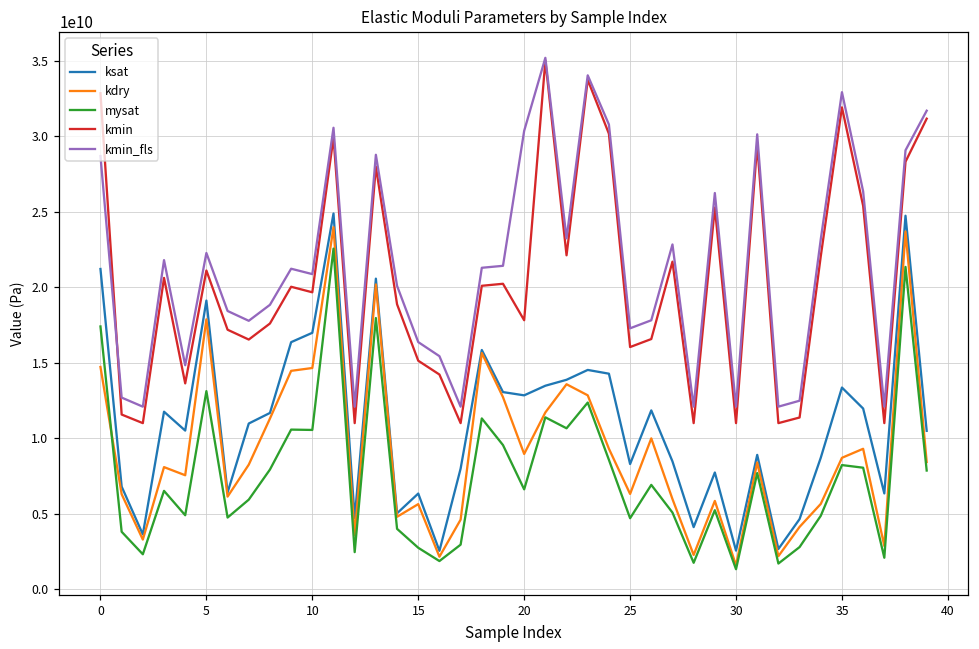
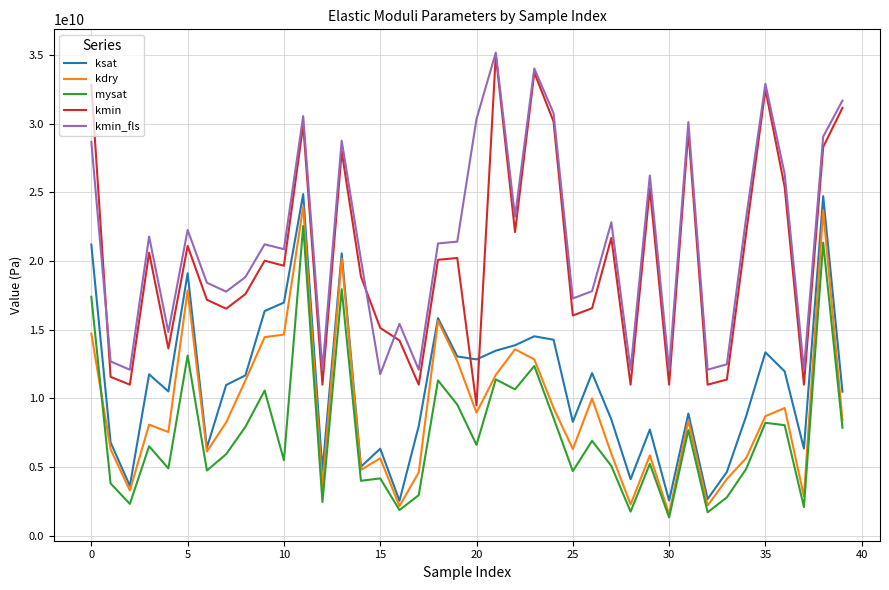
  {
    "ksat": {
      "0": 21200000000,
      "5": 19100000000,
      "10": 17000000000,
      "15": 6300000000,
      "20": 12800000000,
      "25": 8300000000,
      "30": 2600000000,
      "35": 13400000000
    },
    "kdry": {
      "0": 14700000000,
      "5": 17900000000,
      "10": 14600000000,
      "15": 5600000000,
      "20": 9000000000,
      "25": 6300000000,
      "30": 1600000000,
      "35": 8700000000
    },
    "mysat": {
      "0": 17400000000,
      "5": 13100000000,
-     "10": 10500000000,
-     "15": 2800000000,
+     "10": 5500000000,
+     "15": 4200000000,
      "20": 6600000000,
      "25": 4700000000,
      "30": 1300000000,
      "35": 8200000000
    },
    "kmin": {
      "5": 21100000000,
      "10": 19700000000,
      "15": 15100000000,
-     "20": 17800000000,
+     "20": 9500000000,
      "25": 16000000000,
      "30": 11000000000,
-     "35": 31900000000
+     "35": 32500000000
    },
    "kmin_fls": {
      "0": 28700000000,
      "5": 22300000000,
      "10": 20900000000,
-     "15": 16400000000,
+     "15": 11800000000,
      "20": 30300000000,
      "25": 17300000000,
      "30": 12100000000,
      "35": 32900000000
    }
  }
